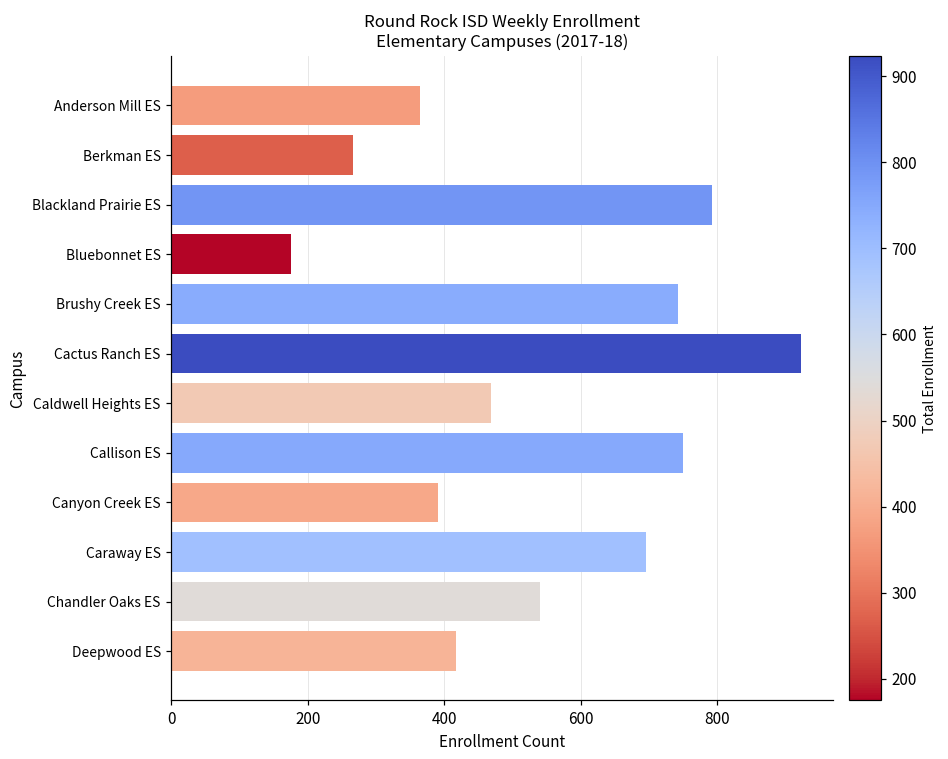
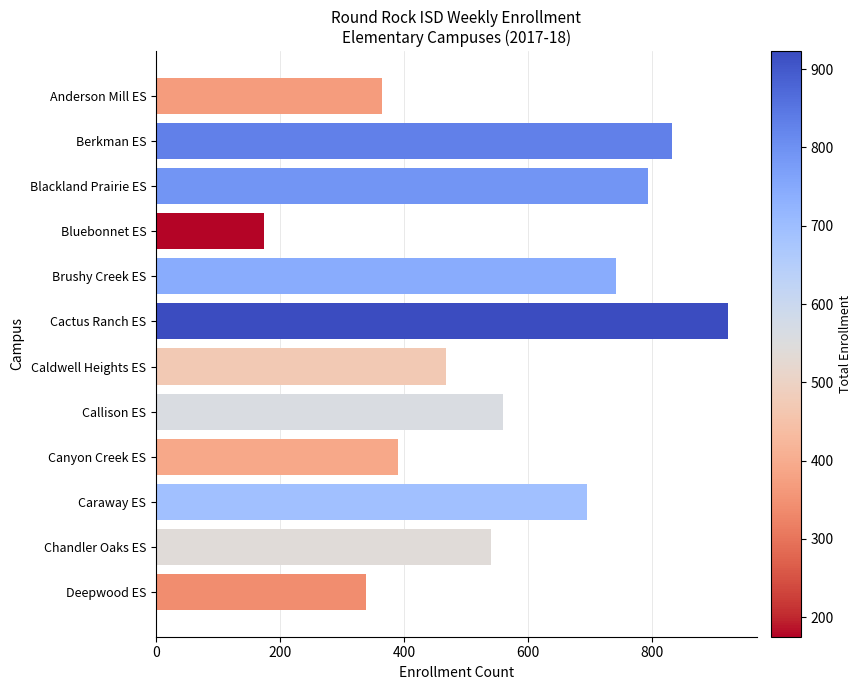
  {
    "Anderson Mill ES": 370,
-   "Berkman ES": 270,
+   "Berkman ES": 830,
    "Blackland Prairie ES": 790,
    "Bluebonnet ES": 180,
    "Brushy Creek ES": 740,
    "Cactus Ranch ES": 920,
    "Caldwell Heights ES": 470,
-   "Callison ES": 750,
+   "Callison ES": 560,
    "Canyon Creek ES": 390,
    "Caraway ES": 700,
    "Chandler Oaks ES": 540,
-   "Deepwood ES": 420
+   "Deepwood ES": 340
  }
